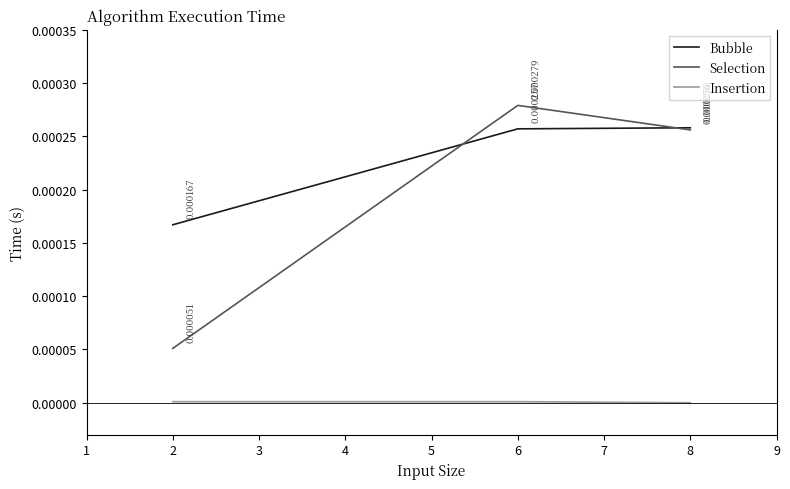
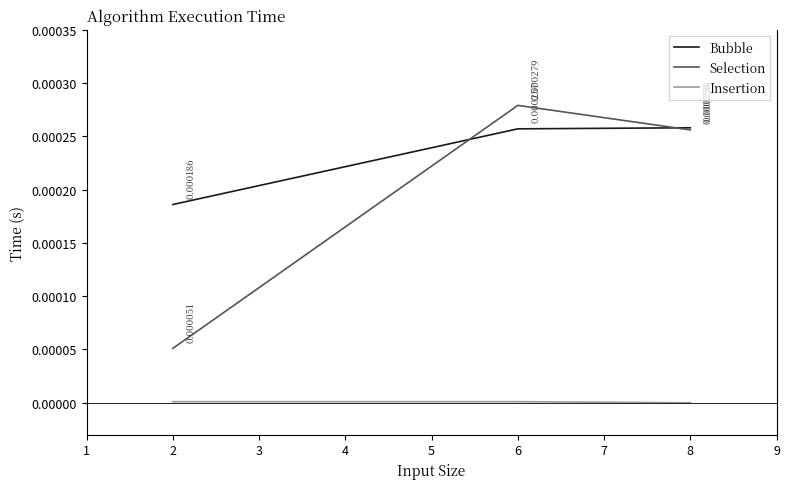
  {
    "Bubble": {
-     "2": 0.000167
+     "2": 0.000186
    },
    "Selection": {
      "2": 0.000051
    },
    "Insertion": {
      "2": 0.000001,
      "6": 0.000001,
      "8": 0.000000
    }
  }
